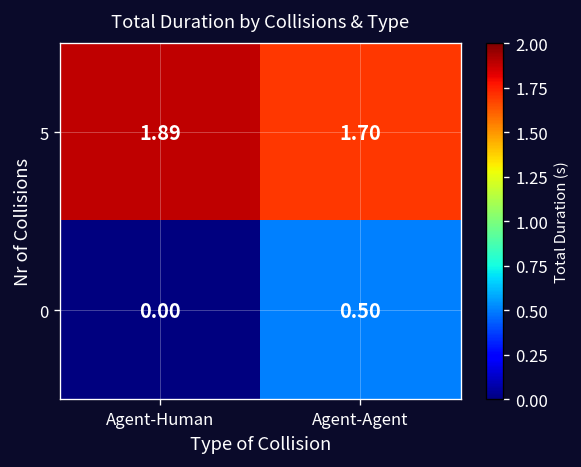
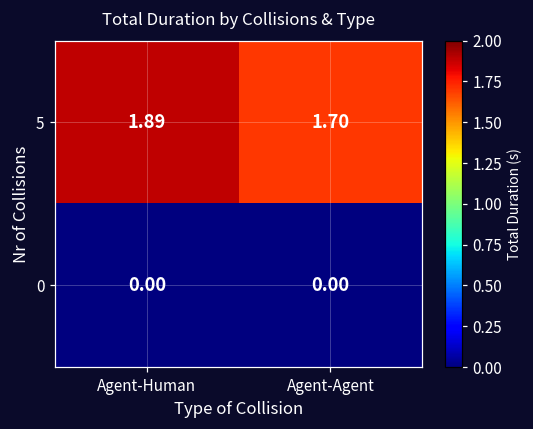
  {
    "5": {
      "Agent-Human": 1.89,
      "Agent-Agent": 1.70
    },
    "0": {
      "Agent-Human": 0.00,
-     "Agent-Agent": 0.50
+     "Agent-Agent": 0.00
    }
  }
